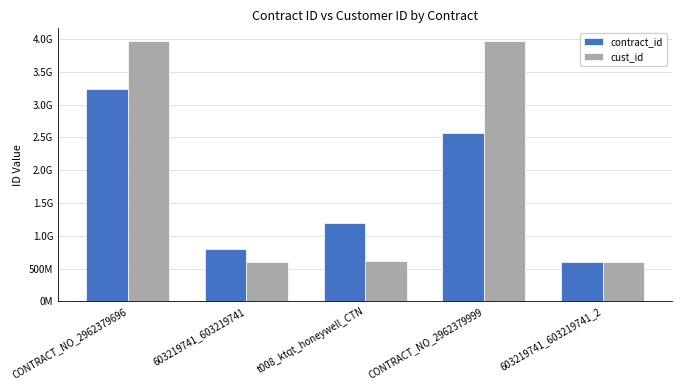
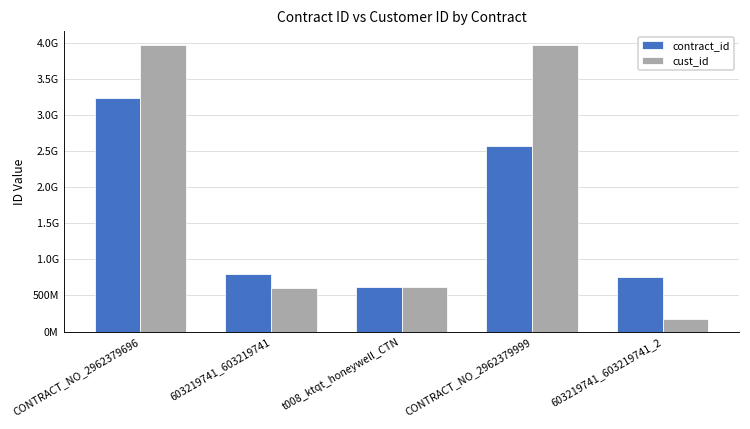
  {
    "contract_id": {
      "CONTRACT_NO_2962379696": 3200000000,
      "603219741_603219741": 800000000,
-     "t008_ktqt_honeywell_CTN": 1200000000,
+     "t008_ktqt_honeywell_CTN": 600000000,
      "CONTRACT_NO_2962379999": 2600000000,
-     "603219741_603219741_2": 600000000
+     "603219741_603219741_2": 700000000
    },
    "cust_id": {
      "CONTRACT_NO_2962379696": 4000000000,
      "603219741_603219741": 600000000,
      "t008_ktqt_honeywell_CTN": 600000000,
      "CONTRACT_NO_2962379999": 4000000000,
-     "603219741_603219741_2": 600000000
+     "603219741_603219741_2": 200000000
    }
  }
